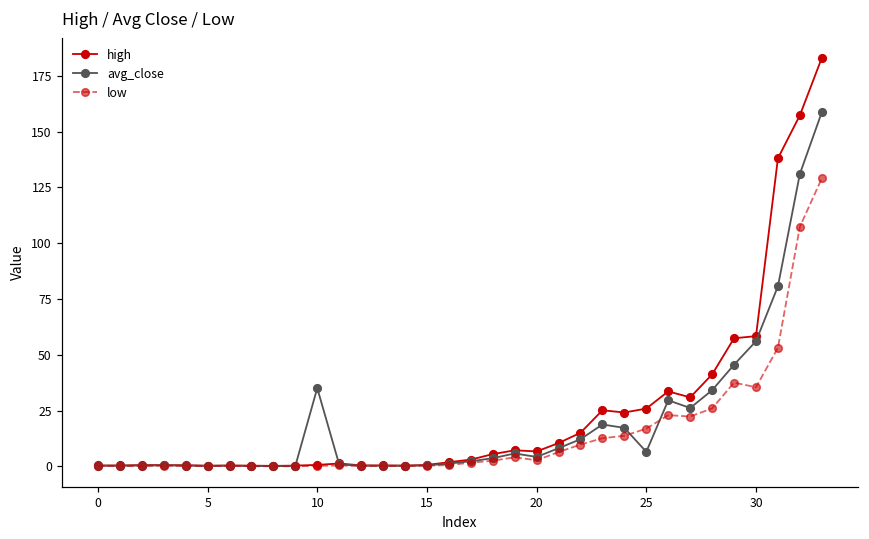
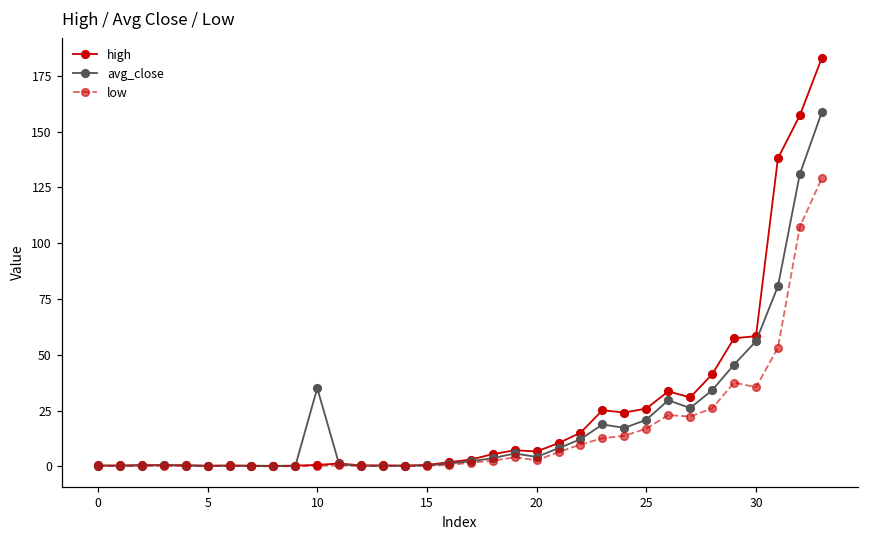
  {
    "avg_close": {
      "10": 35,
      "20": 4,
-     "25": 7,
+     "25": 21,
      "30": 56
    }
  }
